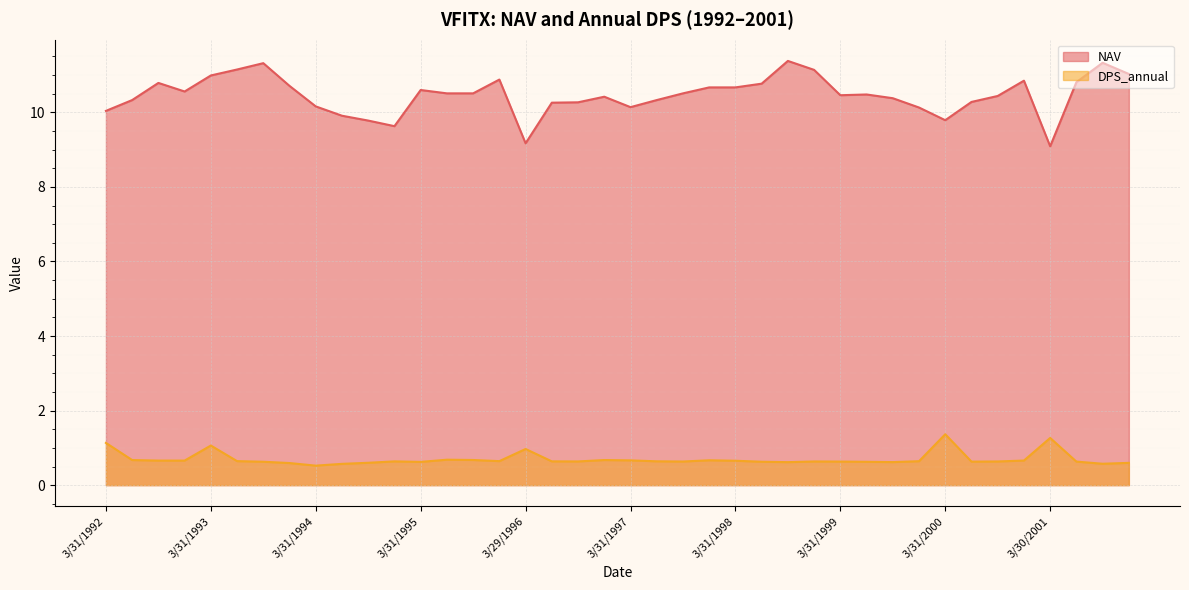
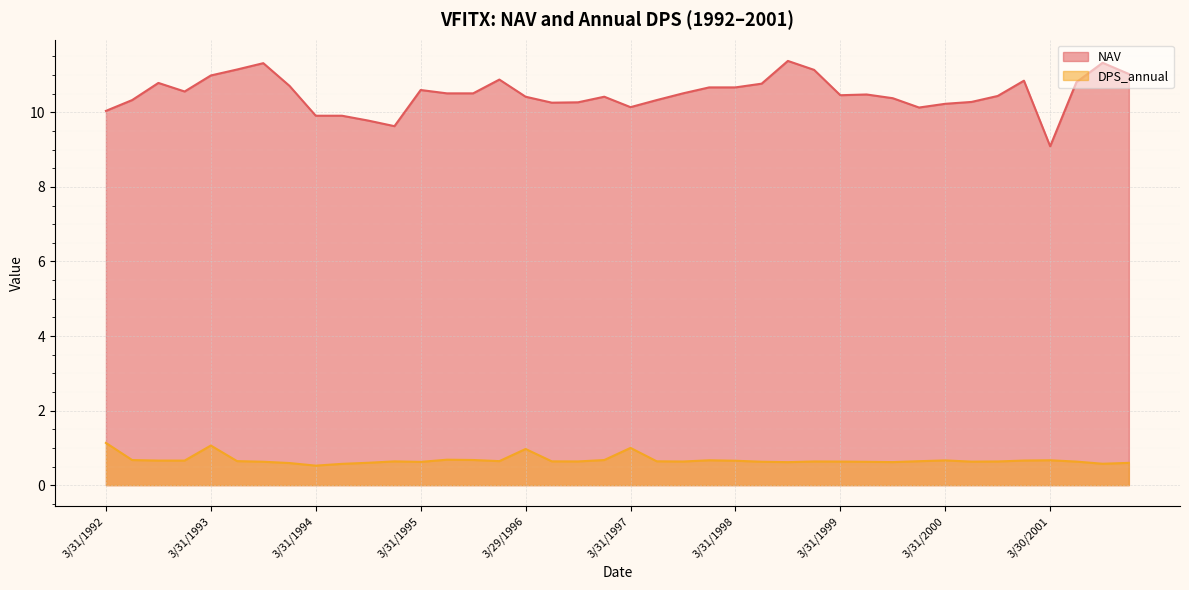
  {
    "NAV": {
      "3/31/1992": 10.0,
      "3/31/1993": 11.0,
-     "3/31/1994": 10.2,
+     "3/31/1994": 9.9,
      "3/31/1995": 10.6,
-     "3/29/1996": 9.2,
+     "3/29/1996": 10.4,
      "3/31/1997": 10.1,
      "3/31/1998": 10.7,
      "3/31/1999": 10.5,
-     "3/31/2000": 9.8,
+     "3/31/2000": 10.2,
      "3/30/2001": 9.1
    },
    "DPS_annual": {
      "3/31/1992": 1.1,
      "3/31/1993": 1.1,
      "3/31/1994": 0.5,
      "3/31/1995": 0.6,
      "3/29/1996": 1.0,
-     "3/31/1997": 0.7,
+     "3/31/1997": 1.0,
      "3/31/1998": 0.7,
      "3/31/1999": 0.6,
-     "3/31/2000": 1.4,
-     "3/30/2001": 1.3
+     "3/31/2000": 0.7,
+     "3/30/2001": 0.7
    }
  }
